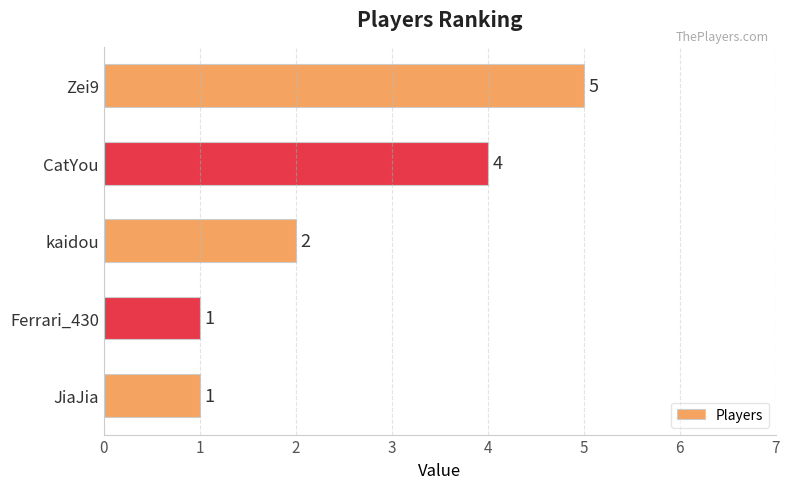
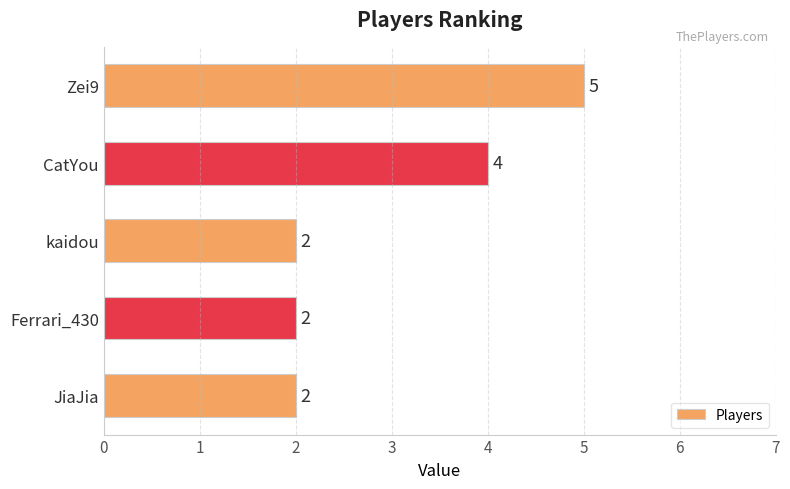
  {
    "Zei9": 5,
    "CatYou": 4,
    "kaidou": 2,
-   "Ferrari_430": 1,
-   "JiaJia": 1
+   "Ferrari_430": 2,
+   "JiaJia": 2
  }
